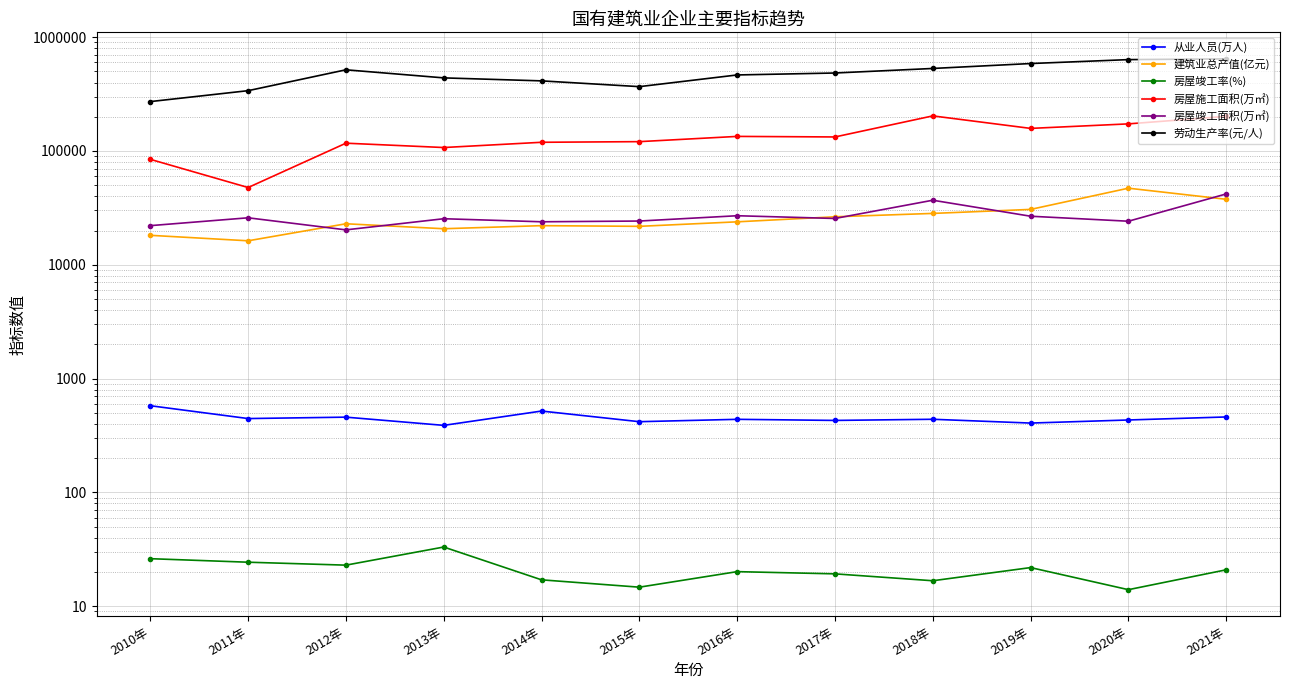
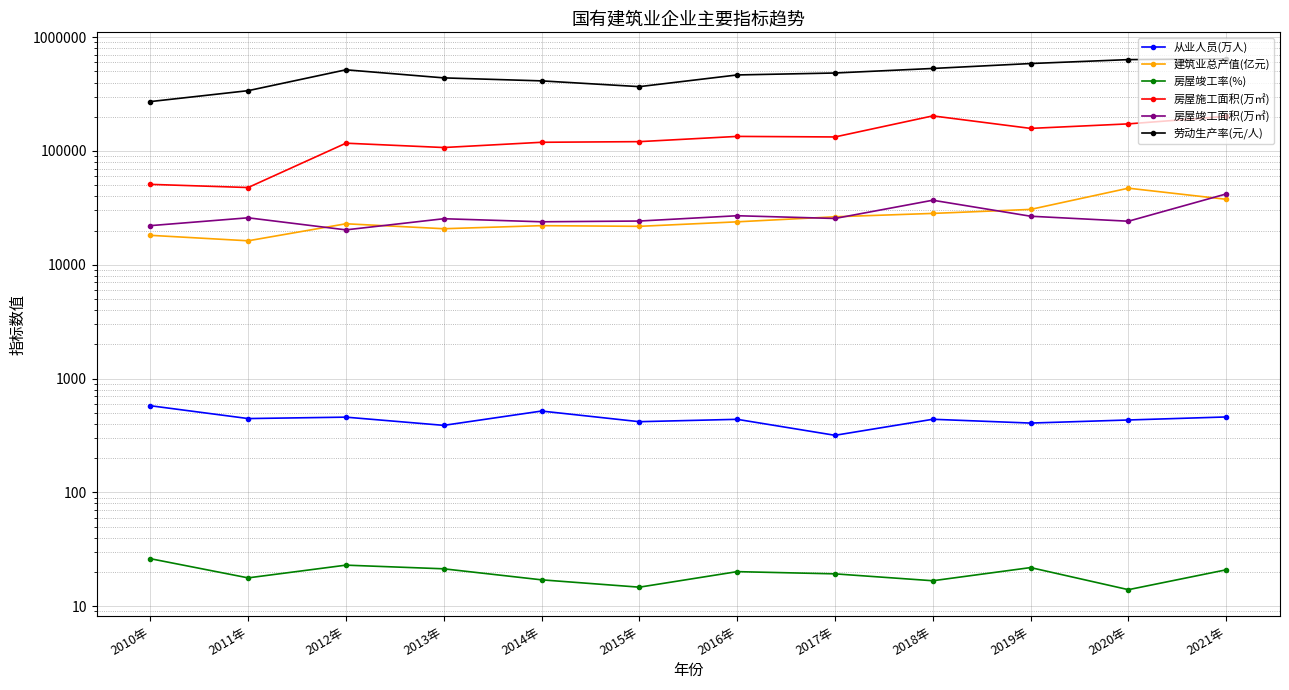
  {
    "从业人员(万人)": {
      "2010年": 600,
      "2011年": 440,
      "2012年": 460,
      "2013年": 390,
      "2014年": 500,
      "2015年": 420,
      "2016年": 440,
-     "2017年": 430,
+     "2017年": 320,
      "2018年": 440,
      "2019年": 410,
      "2020年": 430,
      "2021年": 460
    },
    "建筑业总产值(亿元)": {
      "2010年": 18000,
      "2011年": 16000,
      "2012年": 23000,
      "2013年": 21000,
      "2014年": 22000,
      "2015年": 22000,
      "2016年": 24000,
      "2018年": 28000,
      "2019年": 31000,
      "2020年": 47000,
      "2021年": 38000
    },
    "房屋竣工率(%)": {
      "2010年": 26,
-     "2011年": 24,
+     "2011年": 18,
      "2012年": 23,
-     "2013年": 33,
+     "2013年": 21,
      "2014年": 17,
      "2015年": 15,
      "2016年": 20,
      "2017年": 19,
      "2018年": 17,
      "2019年": 22,
      "2020年": 14,
      "2021年": 21
    },
    "房屋施工面积(万㎡)": {
-     "2010年": 80000,
+     "2010年": 50000,
      "2011年": 48000,
      "2012年": 120000,
      "2013年": 110000,
      "2014年": 120000,
      "2015年": 120000,
      "2016年": 130000,
      "2017年": 130000,
      "2018年": 200000,
      "2019年": 160000,
      "2020年": 170000
    },
    "房屋竣工面积(万㎡)": {
      "2010年": 22000,
      "2011年": 26000,
      "2012年": 20000,
      "2013年": 25000,
      "2014年": 24000,
      "2015年": 24000,
      "2016年": 27000,
      "2018年": 37000,
      "2019年": 27000,
      "2020年": 24000,
      "2021年": 42000
    },
    "劳动生产率(元/人)": {
      "2010年": 270000,
      "2011年": 340000,
      "2012年": 500000,
      "2013年": 440000,
      "2014年": 410000,
      "2015年": 370000,
      "2016年": 470000,
      "2017年": 480000,
      "2018年": 500000,
      "2019年": 600000,
      "2020年": 600000
    }
  }
